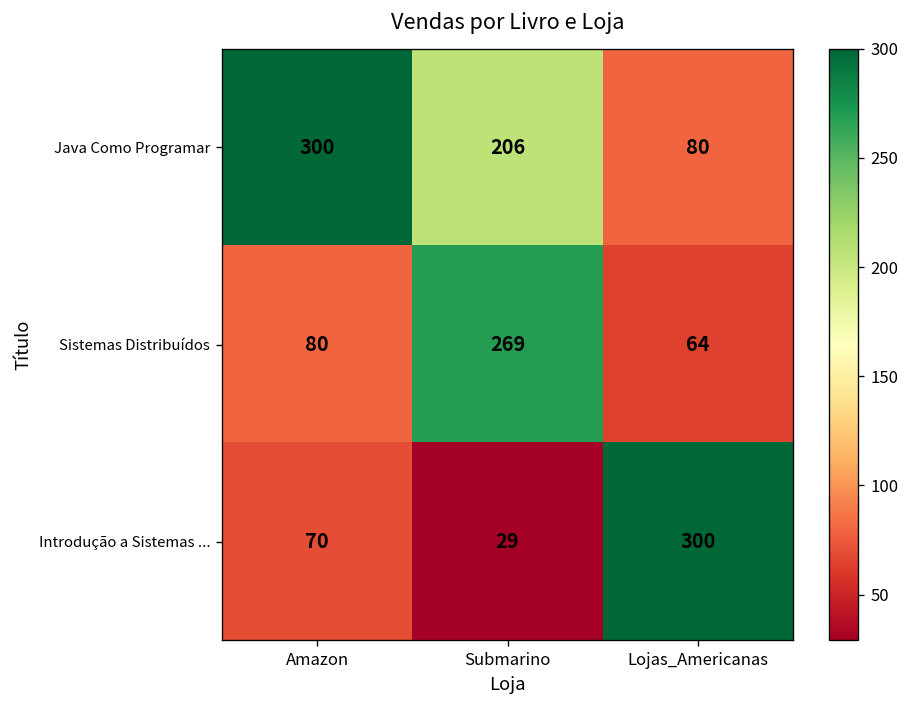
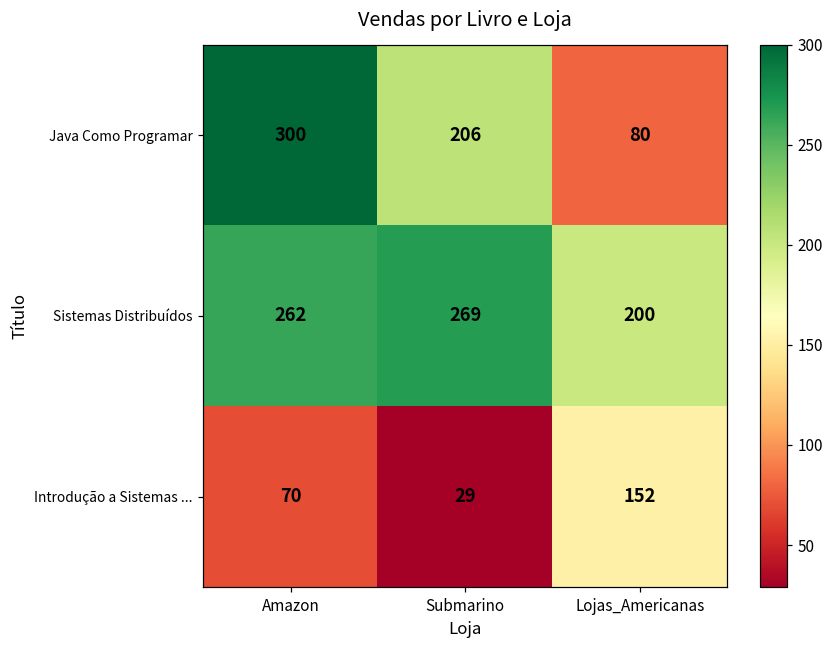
  {
    "Java Como Programar": {
      "Amazon": 300,
      "Submarino": 206,
      "Lojas_Americanas": 80
    },
    "Sistemas Distribuídos": {
-     "Amazon": 80,
+     "Amazon": 262,
      "Submarino": 269,
-     "Lojas_Americanas": 64
+     "Lojas_Americanas": 200
    },
    "Introdução a Sistemas ...": {
      "Amazon": 70,
      "Submarino": 29,
-     "Lojas_Americanas": 300
+     "Lojas_Americanas": 152
    }
  }
